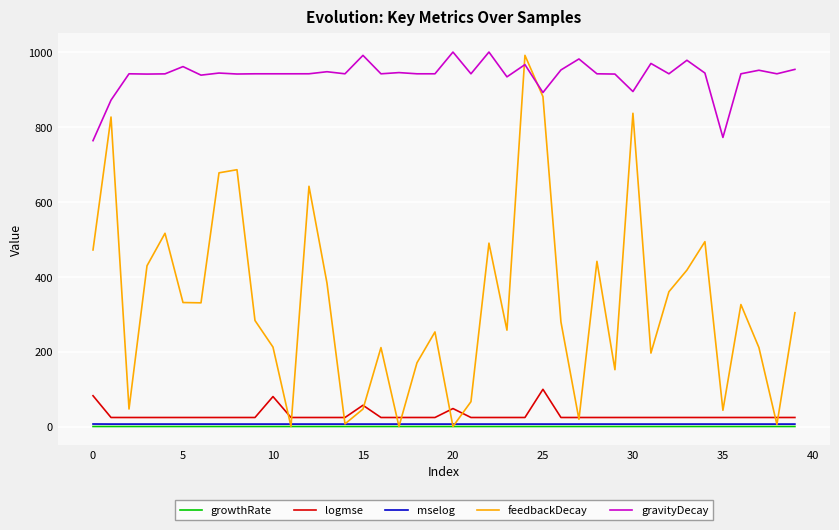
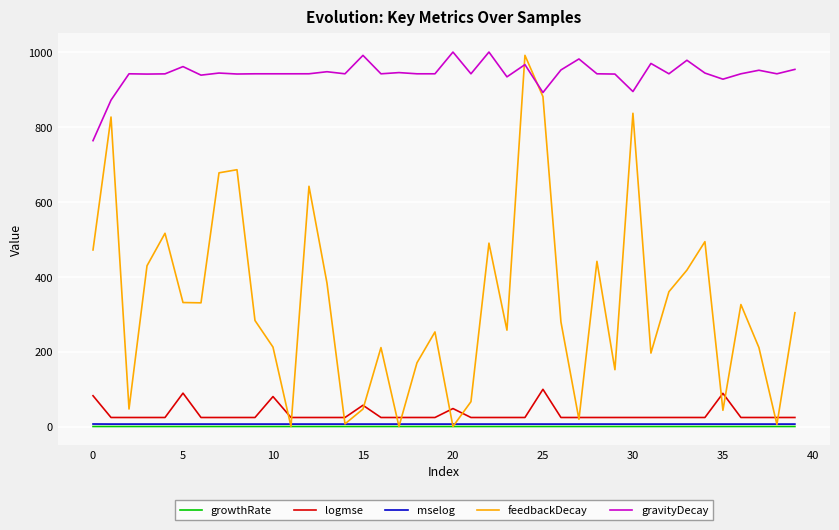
  {
    "logmse": {
      "0": 80,
-     "5": 20,
+     "5": 90,
      "10": 80,
      "15": 60,
      "20": 50,
      "25": 100,
      "30": 20,
-     "35": 20
+     "35": 90
    },
    "feedbackDecay": {
      "0": 470,
      "5": 330,
      "10": 210,
      "15": 50,
      "25": 880,
      "30": 840,
      "35": 40
    },
    "gravityDecay": {
      "0": 760,
      "5": 960,
      "10": 940,
      "15": 990,
      "20": 1000,
      "25": 890,
      "30": 890,
-     "35": 770
+     "35": 930
    }
  }
